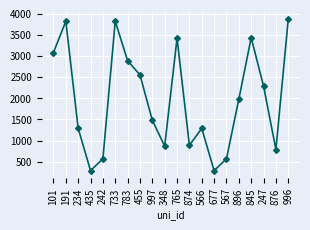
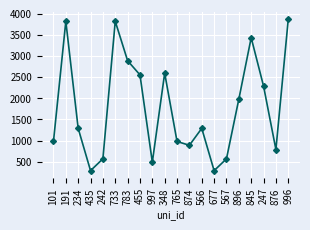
  {
-   "101": 3100,
+   "101": 1000,
    "191": 3800,
    "234": 1300,
    "435": 300,
    "242": 600,
    "733": 3800,
    "783": 2900,
    "455": 2600,
-   "997": 1500,
-   "348": 900,
-   "765": 3400,
+   "997": 500,
+   "348": 2600,
+   "765": 1000,
    "874": 900,
    "566": 1300,
    "677": 300,
    "567": 600,
    "896": 2000,
    "845": 3400,
    "247": 2300,
    "876": 800,
    "996": 3900
  }
